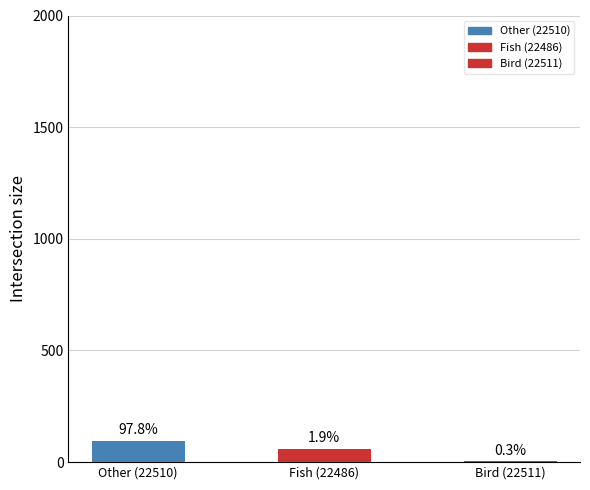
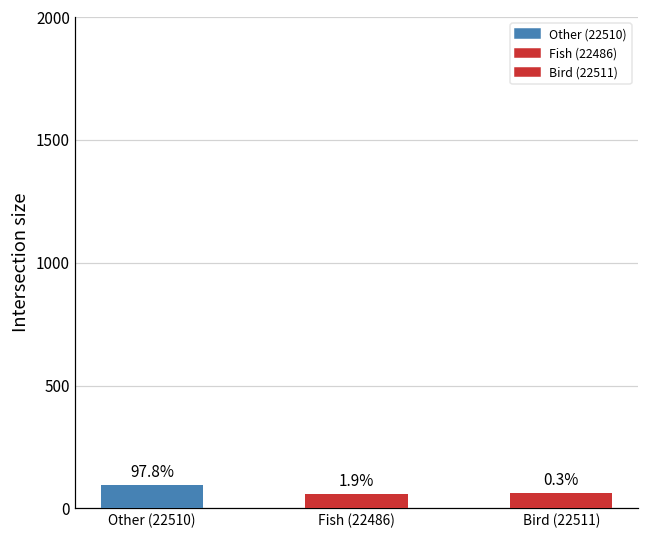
  {
-   "Bird (22511)": 0
+   "Bird (22511)": 60
  }
